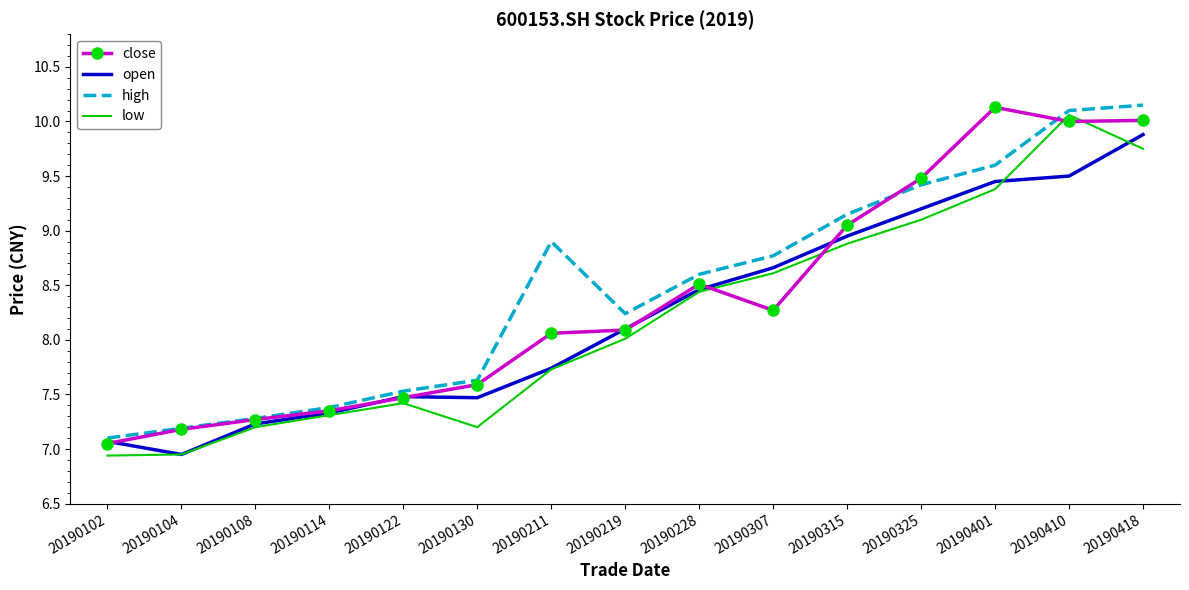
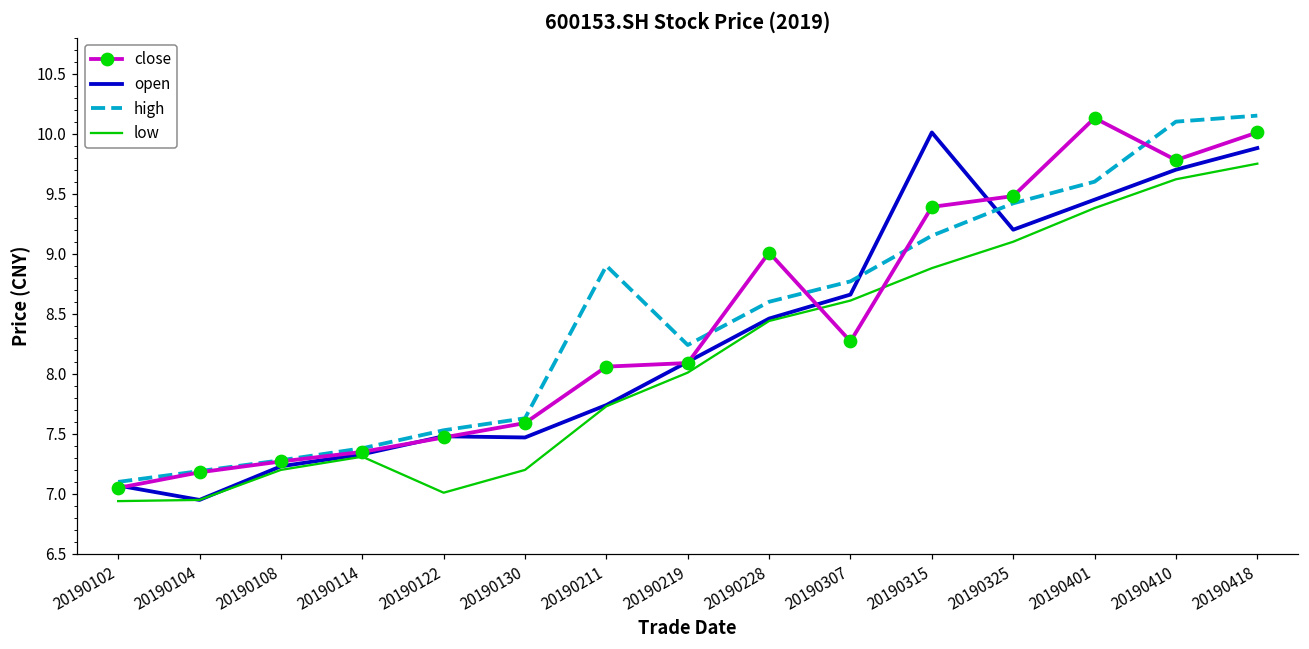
  {
    "close": {
      "20190130": 7.59,
      "20190211": 8.06,
-     "20190228": 8.51,
+     "20190228": 9.01,
      "20190307": 8.27,
-     "20190315": 9.05,
+     "20190315": 9.39,
      "20190325": 9.48,
      "20190401": 10.13,
-     "20190410": 10.00,
+     "20190410": 9.78,
      "20190418": 10.01
    },
    "open": {
      "20190108": 7.23,
      "20190130": 7.47,
      "20190307": 8.66,
-     "20190315": 8.95,
+     "20190315": 10.01,
      "20190325": 9.20,
      "20190401": 9.45,
-     "20190410": 9.5,
+     "20190410": 9.7,
      "20190418": 9.88
    },
    "high": {
      "20190102": 7.10,
      "20190114": 7.38,
      "20190122": 7.53,
      "20190130": 7.63,
      "20190211": 8.90,
      "20190219": 8.24,
      "20190228": 8.60,
      "20190307": 8.77,
      "20190315": 9.15,
      "20190325": 9.42,
      "20190401": 9.60,
      "20190410": 10.10,
      "20190418": 10.15
    },
    "low": {
      "20190102": 6.94,
      "20190108": 7.20,
-     "20190122": 7.42,
+     "20190122": 7.01,
      "20190130": 7.20,
      "20190219": 8.01,
      "20190307": 8.61,
      "20190315": 8.88,
      "20190325": 9.10,
      "20190401": 9.38,
-     "20190410": 10.06,
+     "20190410": 9.62,
      "20190418": 9.75
    }
  }
